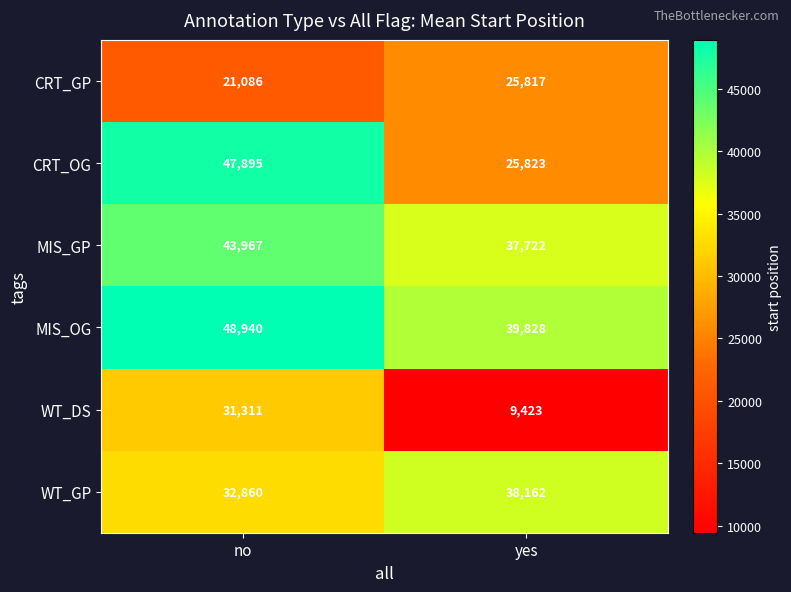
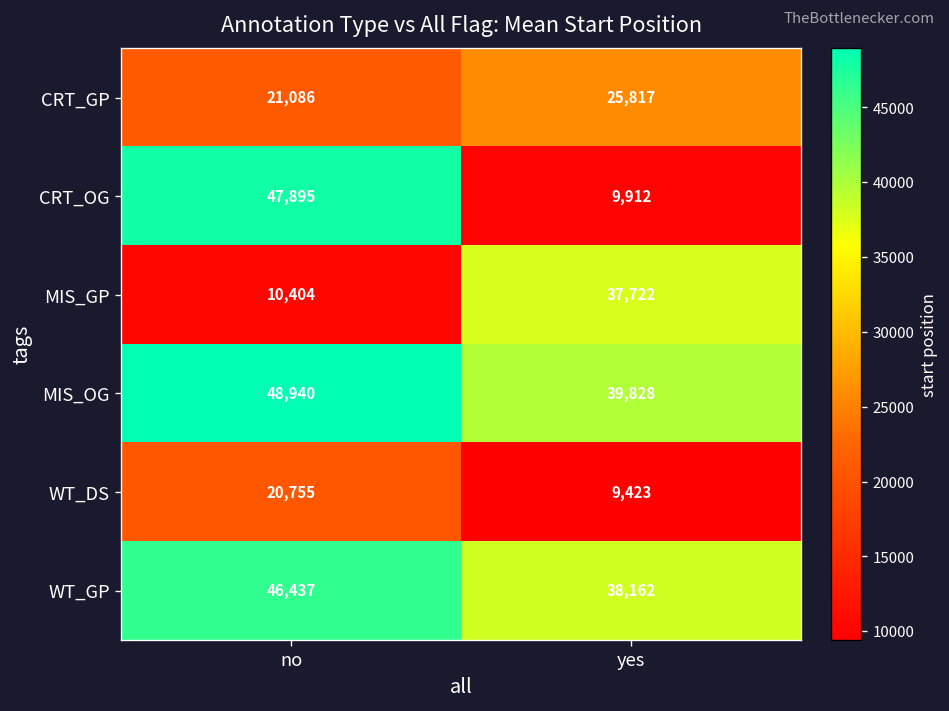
  {
    "CRT_GP": {
      "no": "21,086",
      "yes": "25,817"
    },
    "CRT_OG": {
      "no": "47,895",
-     "yes": "25,823"
+     "yes": "9,912"
    },
    "MIS_GP": {
-     "no": "43,967",
+     "no": "10,404",
      "yes": "37,722"
    },
    "MIS_OG": {
      "no": "48,940",
      "yes": "39,828"
    },
    "WT_DS": {
-     "no": "31,311",
+     "no": "20,755",
      "yes": "9,423"
    },
    "WT_GP": {
-     "no": "32,860",
+     "no": "46,437",
      "yes": "38,162"
    }
  }
